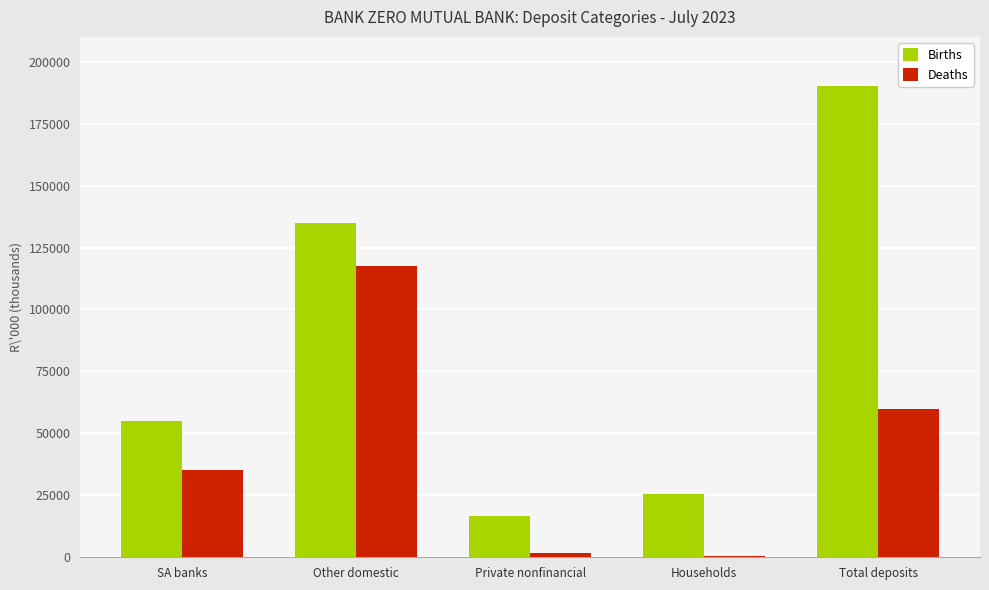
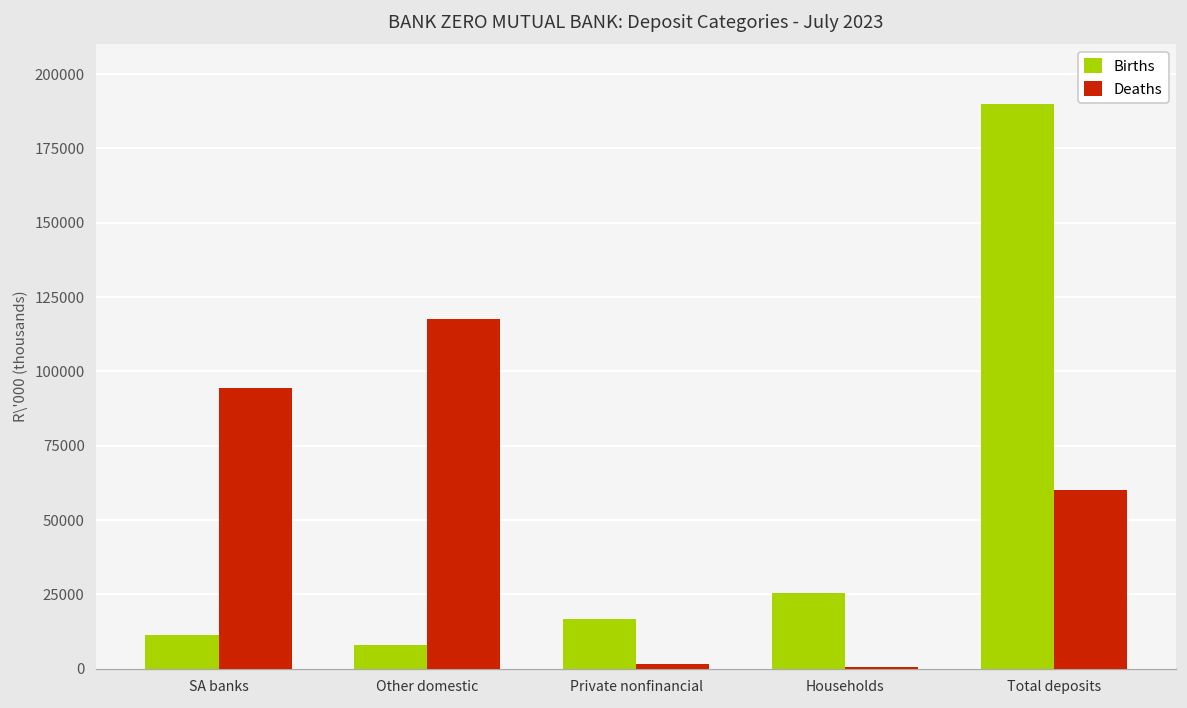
  {
    "Births": {
-     "SA banks": 55000,
-     "Other domestic": 135000,
+     "SA banks": 11000,
+     "Other domestic": 8000,
      "Private nonfinancial": 17000,
      "Households": 25000,
      "Total deposits": 190000
    },
    "Deaths": {
-     "SA banks": 35000,
+     "SA banks": 94000,
      "Other domestic": 118000,
      "Private nonfinancial": 2000,
      "Total deposits": 60000
    }
  }
